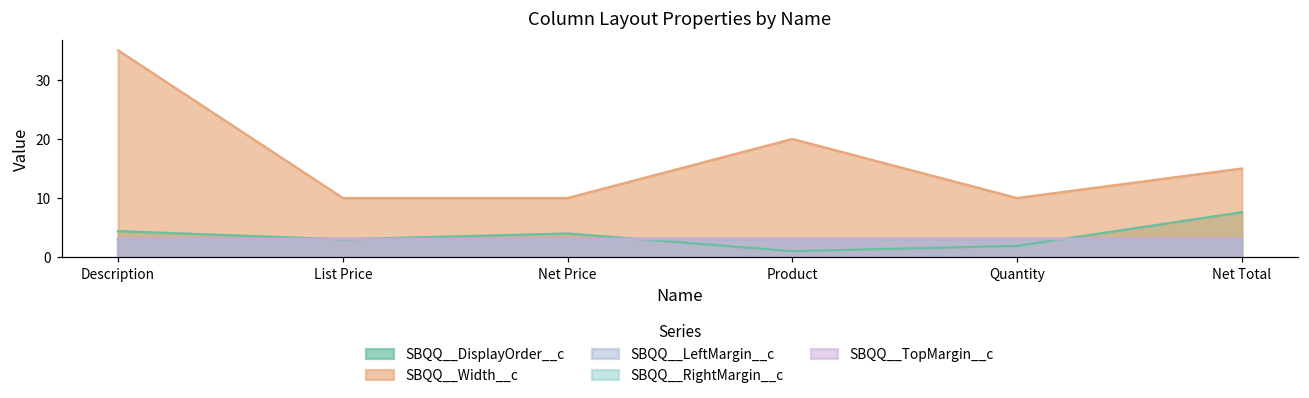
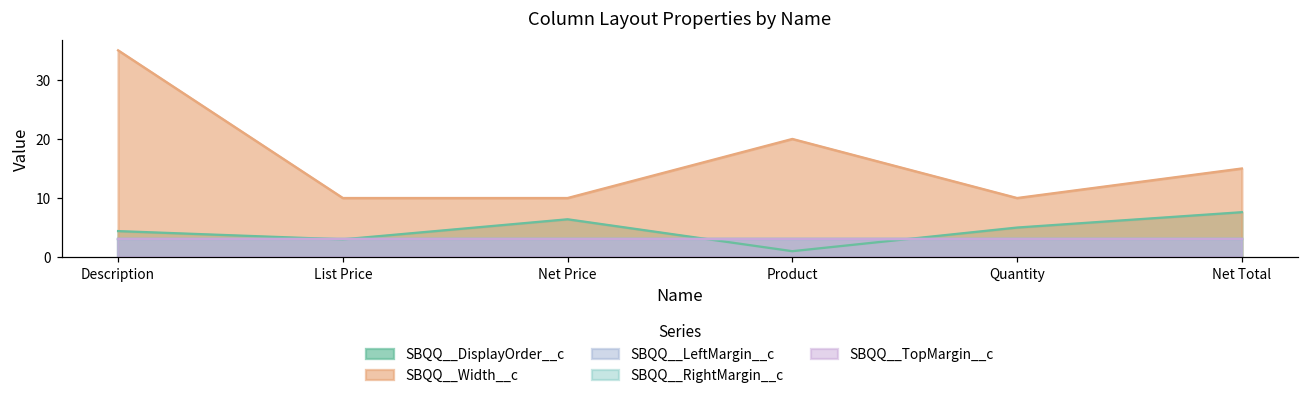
  {
    "SBQQ__DisplayOrder__c": {
      "Description": 4,
-     "Net Price": 4,
+     "Net Price": 6,
      "Product": 1,
-     "Quantity": 2,
+     "Quantity": 5,
      "Net Total": 8
    },
    "SBQQ__Width__c": {
      "Description": 35,
      "List Price": 10,
      "Net Price": 10,
      "Product": 20,
      "Quantity": 10,
      "Net Total": 15
    },
    "SBQQ__TopMargin__c": {
      "Description": 3,
      "Net Price": 3,
      "Product": 3,
      "Quantity": 3,
      "Net Total": 3
    }
  }
